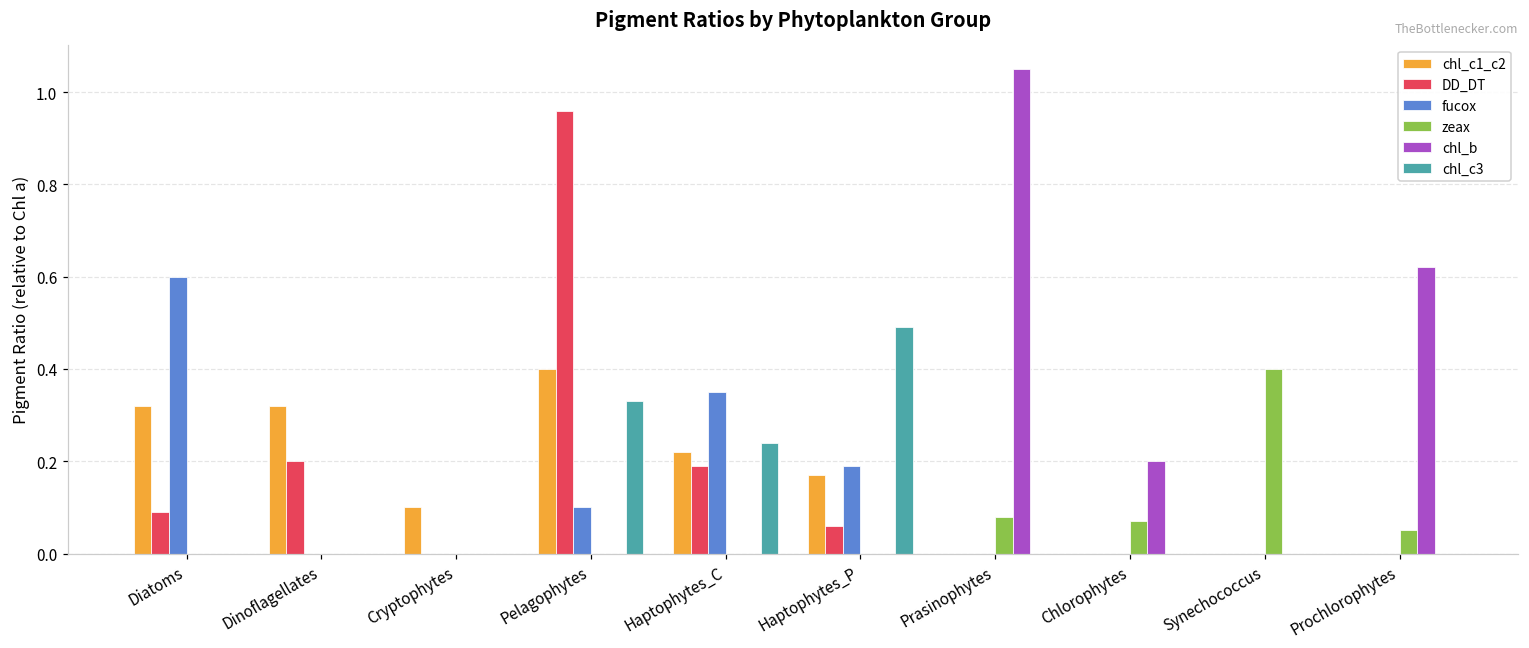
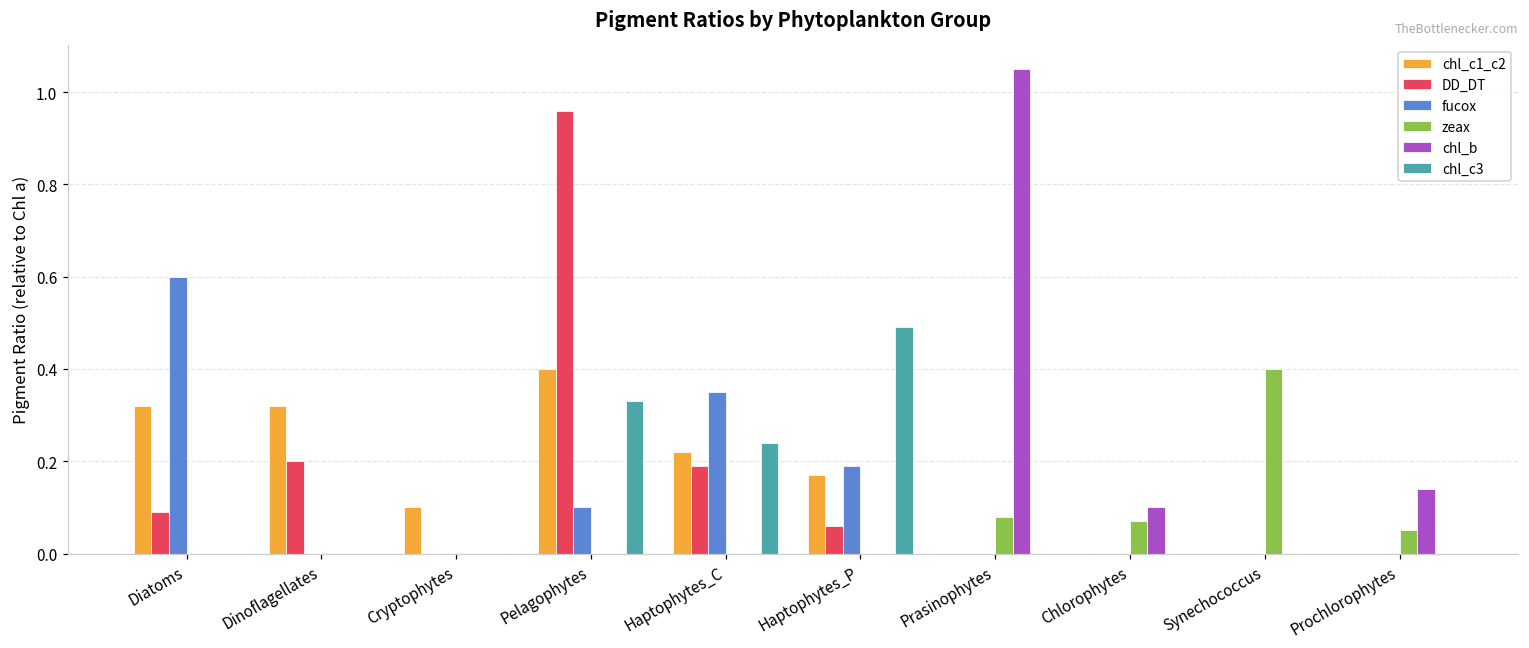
  {
    "chl_c1_c2": {
      "Diatoms": 0.32,
      "Dinoflagellates": 0.32,
      "Cryptophytes": 0.10,
      "Pelagophytes": 0.40,
      "Haptophytes_C": 0.22,
      "Haptophytes_P": 0.17,
      "Prasinophytes": 0.00,
      "Chlorophytes": 0.00,
      "Synechococcus": 0.00,
      "Prochlorophytes": 0.00
    },
    "DD_DT": {
      "Diatoms": 0.09,
      "Dinoflagellates": 0.20,
      "Cryptophytes": 0.00,
      "Pelagophytes": 0.96,
      "Haptophytes_C": 0.19,
      "Haptophytes_P": 0.06,
      "Prasinophytes": 0.00,
      "Chlorophytes": 0.00,
      "Synechococcus": 0.00,
      "Prochlorophytes": 0.00
    },
    "zeax": {
      "Diatoms": 0.00,
      "Dinoflagellates": 0.00,
      "Cryptophytes": 0.00,
      "Pelagophytes": 0.00,
      "Haptophytes_C": 0.00,
      "Haptophytes_P": 0.00,
      "Prasinophytes": 0.08,
      "Chlorophytes": 0.07,
      "Synechococcus": 0.40,
      "Prochlorophytes": 0.05
    },
    "chl_b": {
      "Diatoms": 0.00,
      "Dinoflagellates": 0.00,
      "Cryptophytes": 0.00,
      "Pelagophytes": 0.00,
      "Haptophytes_C": 0.00,
      "Haptophytes_P": 0.00,
      "Prasinophytes": 1.05,
-     "Chlorophytes": 0.2,
+     "Chlorophytes": 0.1,
      "Synechococcus": 0.00,
-     "Prochlorophytes": 0.62
+     "Prochlorophytes": 0.14
    }
  }
